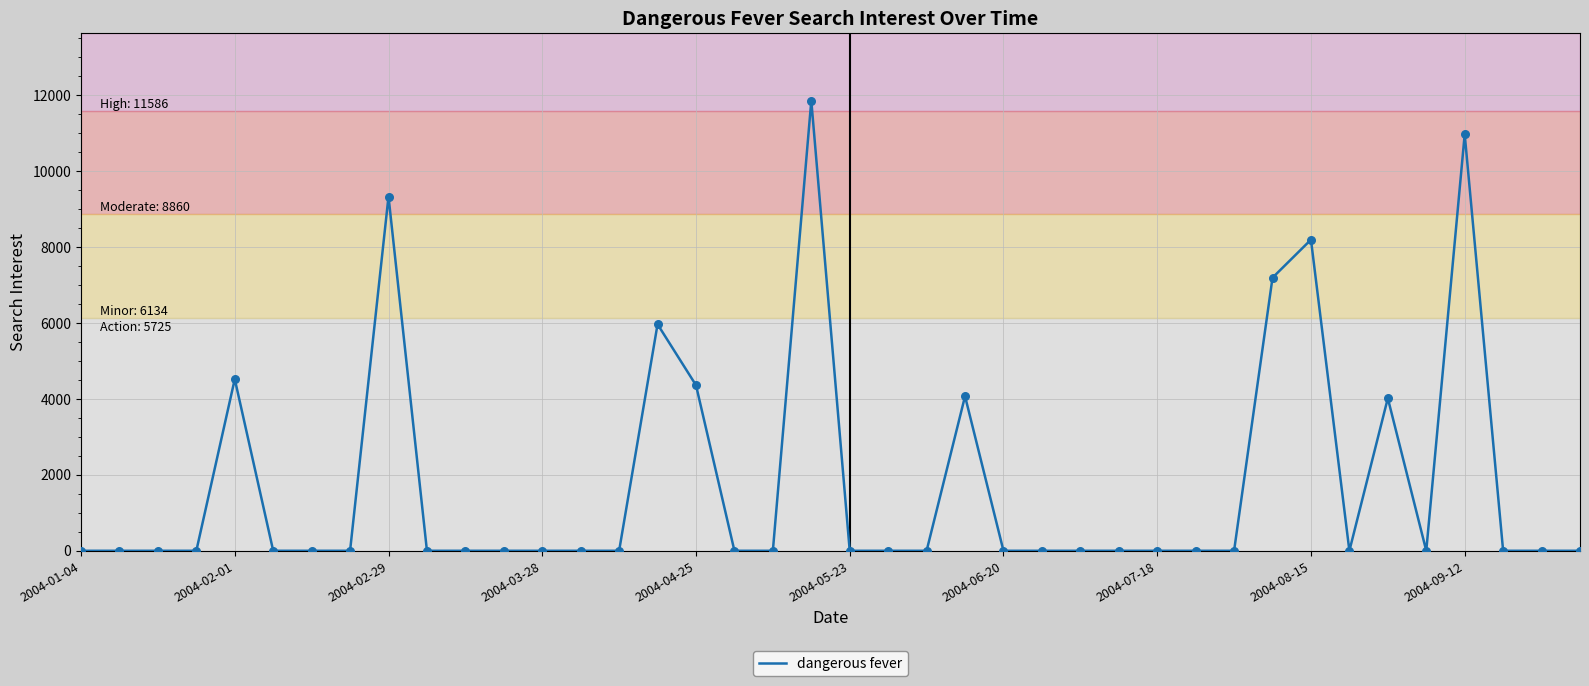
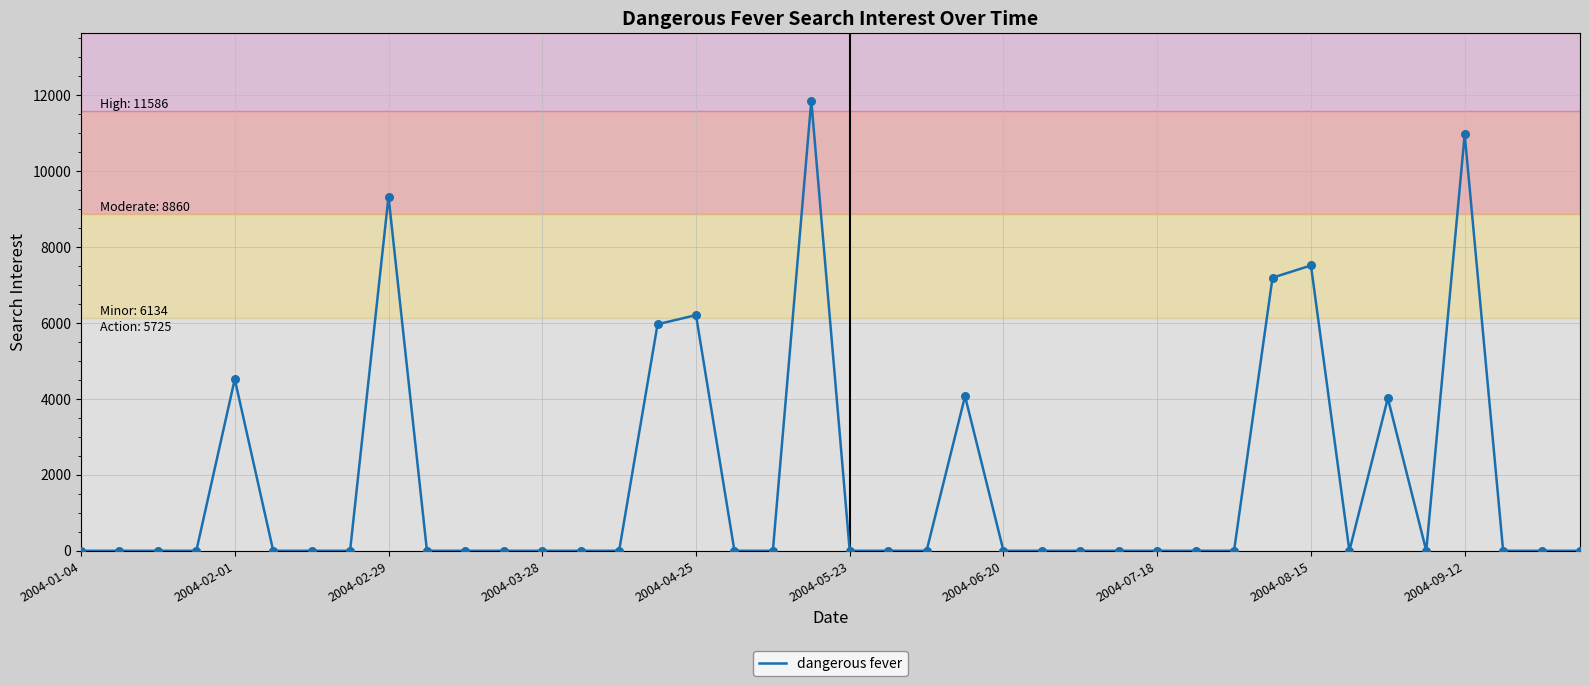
  {
    "2004-01-04": 0,
    "2004-02-01": 4500,
    "2004-02-29": 9300,
    "2004-03-28": 0,
-   "2004-04-25": 4400,
+   "2004-04-25": 6200,
    "2004-05-23": 0,
    "2004-06-20": 0,
    "2004-07-18": 0,
-   "2004-08-15": 8200,
+   "2004-08-15": 7500,
    "2004-09-12": 11000
  }
